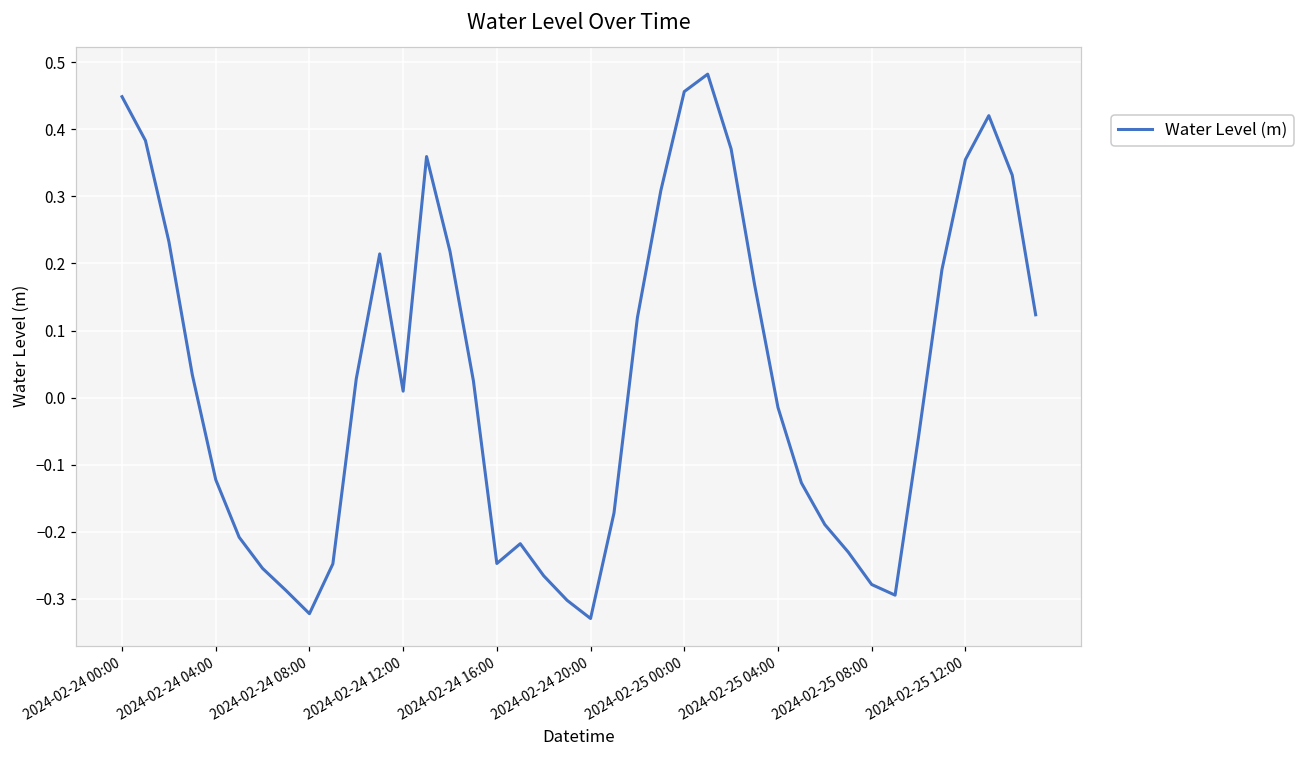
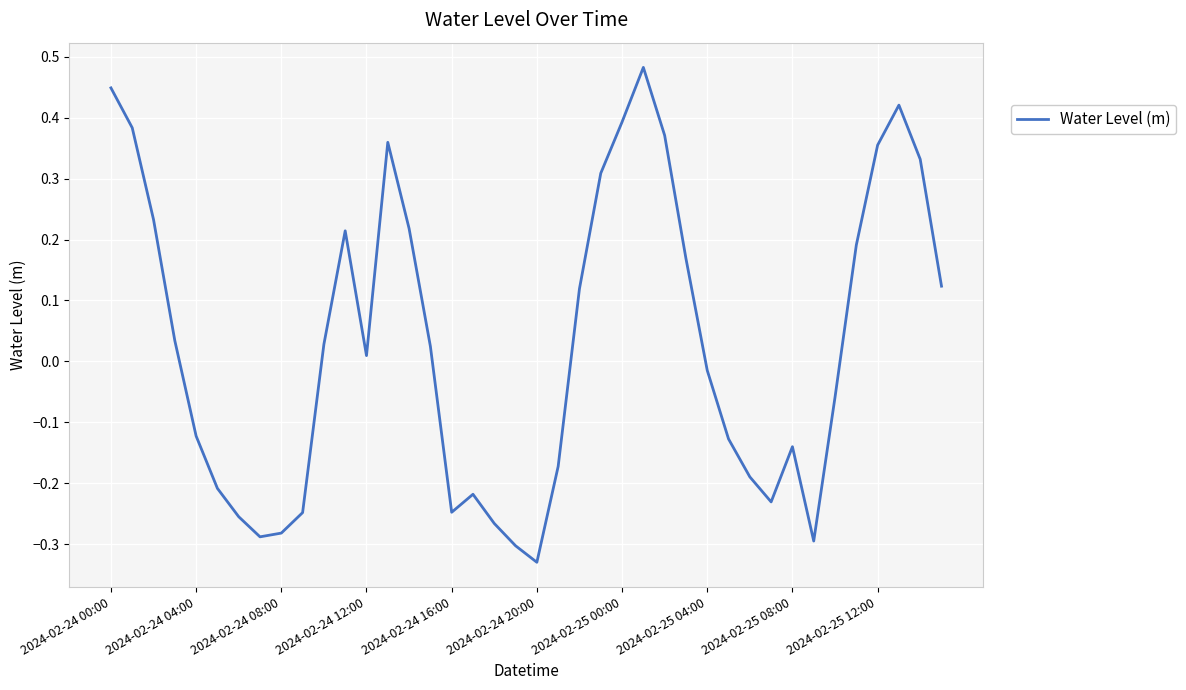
  {
    "2024-02-24 00:00": 0.45,
    "2024-02-24 04:00": -0.12,
-   "2024-02-24 08:00": -0.32,
+   "2024-02-24 08:00": -0.28,
    "2024-02-24 12:00": 0.01,
    "2024-02-24 16:00": -0.25,
    "2024-02-24 20:00": -0.33,
-   "2024-02-25 00:00": 0.46,
+   "2024-02-25 00:00": 0.39,
    "2024-02-25 04:00": -0.01,
-   "2024-02-25 08:00": -0.28,
+   "2024-02-25 08:00": -0.14,
    "2024-02-25 12:00": 0.35
  }
